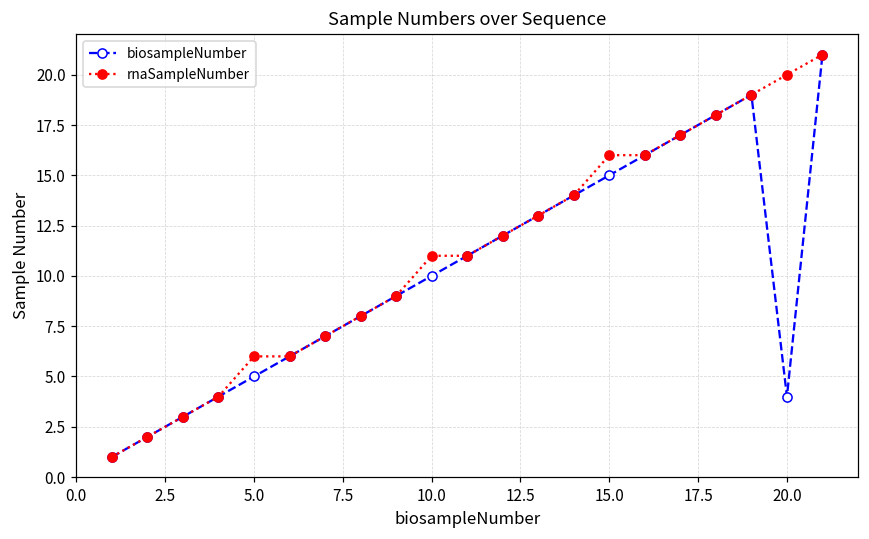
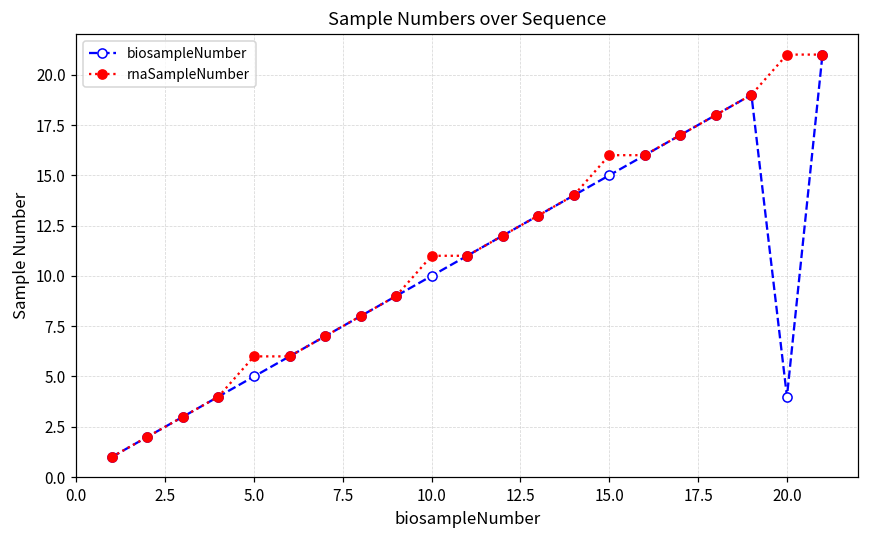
  {
    "biosampleNumber": {
      "5.0": 5,
      "10.0": 10,
      "15.0": 15,
      "20.0": 4
    },
    "rnaSampleNumber": {
      "5.0": 6,
      "10.0": 11,
      "15.0": 16,
-     "20.0": 20
+     "20.0": 21
    }
  }
